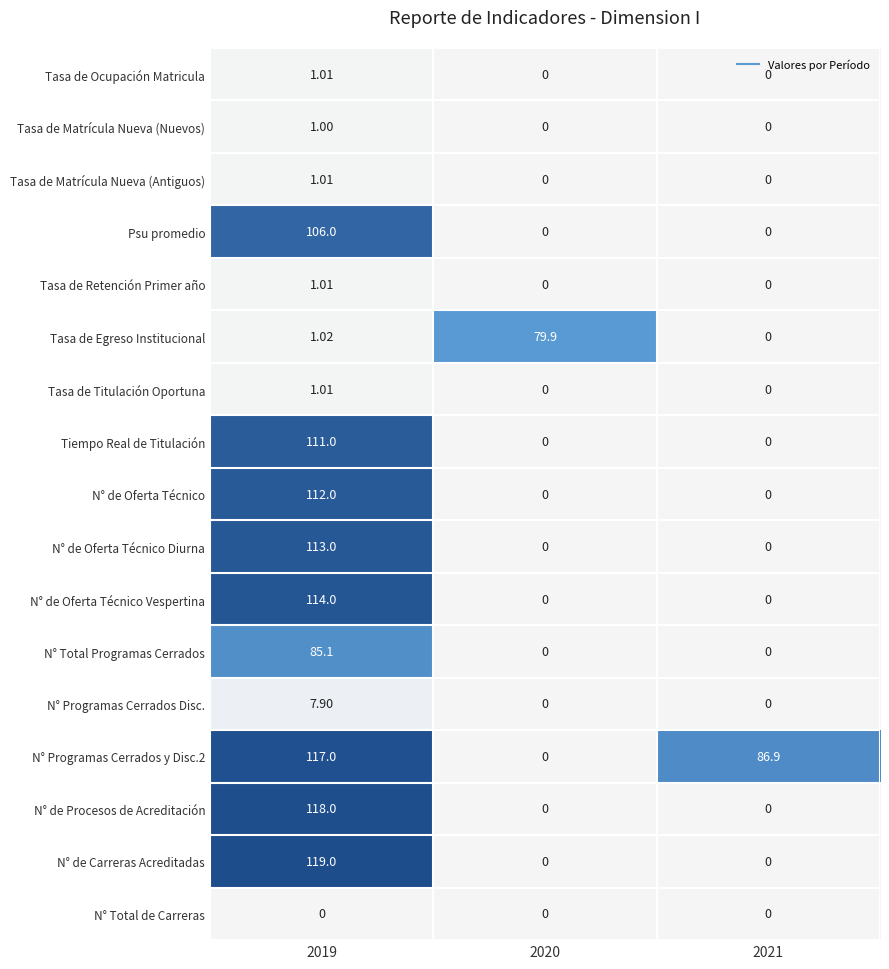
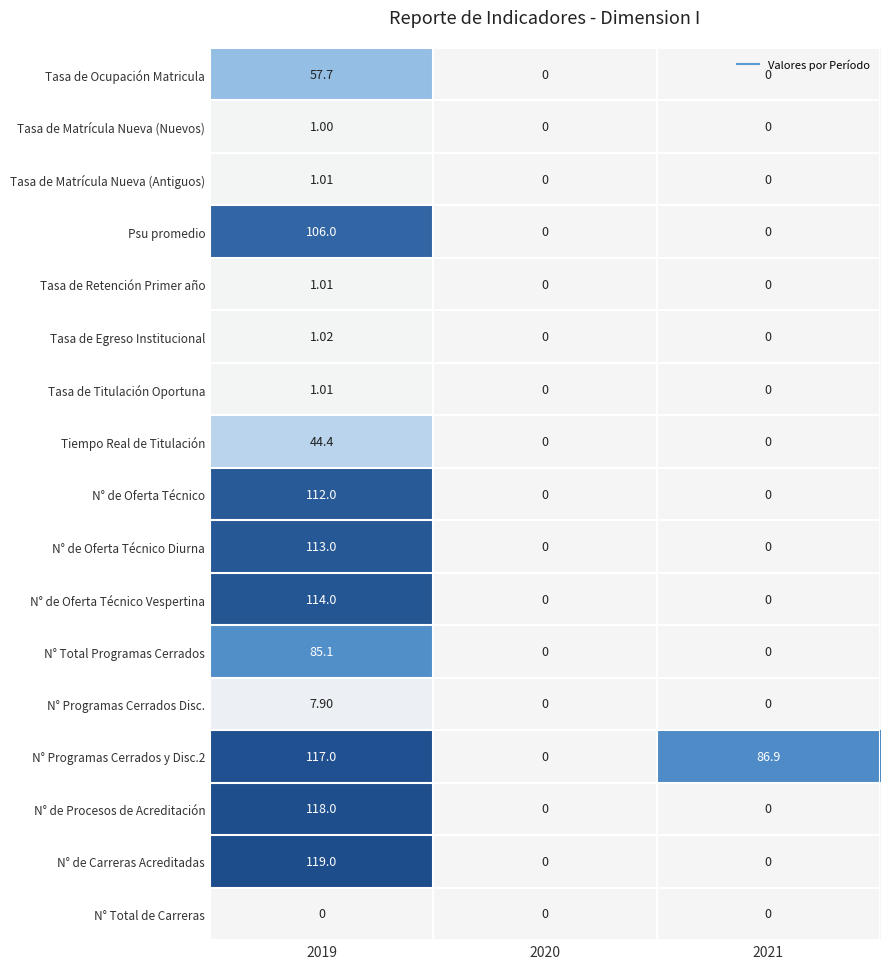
  {
    "Tasa de Ocupación Matricula": {
-     "2019": 1.01,
+     "2019": 57.7,
      "2020": 0,
      "2021": 0
    },
    "Tasa de Matrícula Nueva (Nuevos)": {
      "2019": 1.00,
      "2020": 0,
      "2021": 0
    },
    "Tasa de Matrícula Nueva (Antiguos)": {
      "2019": 1.01,
      "2020": 0,
      "2021": 0
    },
    "Psu promedio": {
      "2019": 106.0,
      "2020": 0,
      "2021": 0
    },
    "Tasa de Retención Primer año": {
      "2019": 1.01,
      "2020": 0,
      "2021": 0
    },
    "Tasa de Egreso Institucional": {
      "2019": 1.02,
-     "2020": 79.9,
+     "2020": 0,
      "2021": 0
    },
    "Tasa de Titulación Oportuna": {
      "2019": 1.01,
      "2020": 0,
      "2021": 0
    },
    "Tiempo Real de Titulación": {
-     "2019": 111.0,
+     "2019": 44.4,
      "2020": 0,
      "2021": 0
    },
    "N° de Oferta Técnico": {
      "2019": 112.0,
      "2020": 0,
      "2021": 0
    },
    "N° de Oferta Técnico Diurna": {
      "2019": 113.0,
      "2020": 0,
      "2021": 0
    },
    "N° de Oferta Técnico Vespertina": {
      "2019": 114.0,
      "2020": 0,
      "2021": 0
    },
    "N° Total Programas Cerrados": {
      "2019": 85.1,
      "2020": 0,
      "2021": 0
    },
    "N° Programas Cerrados Disc.": {
      "2019": 7.90,
      "2020": 0,
      "2021": 0
    },
    "N° Programas Cerrados y Disc.2": {
      "2019": 117.0,
      "2020": 0,
      "2021": 86.9
    },
    "N° de Procesos de Acreditación": {
      "2019": 118.0,
      "2020": 0,
      "2021": 0
    },
    "N° de Carreras Acreditadas": {
      "2019": 119.0,
      "2020": 0,
      "2021": 0
    },
    "N° Total de Carreras": {
      "2019": 0,
      "2020": 0,
      "2021": 0
    }
  }
